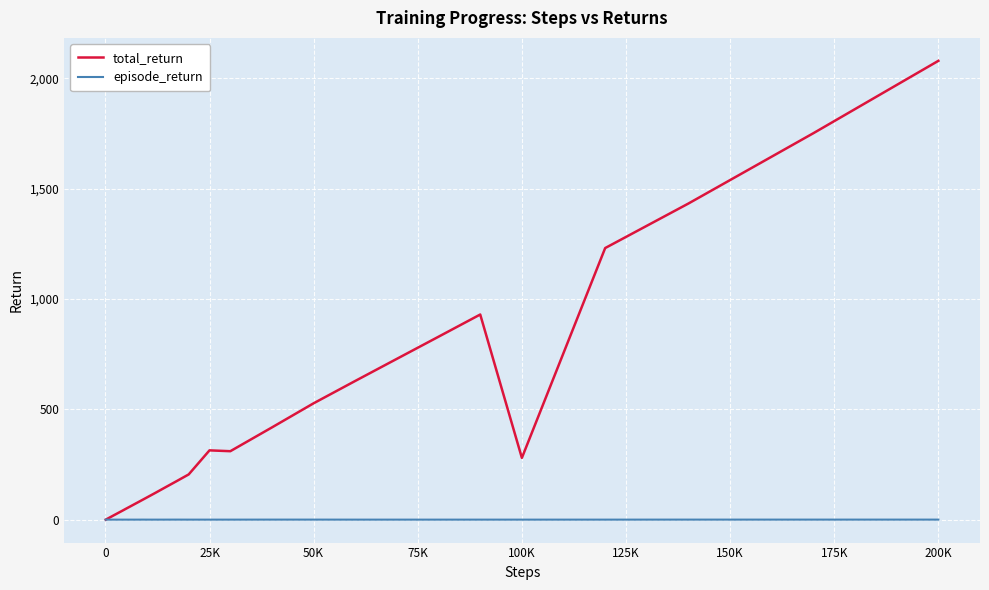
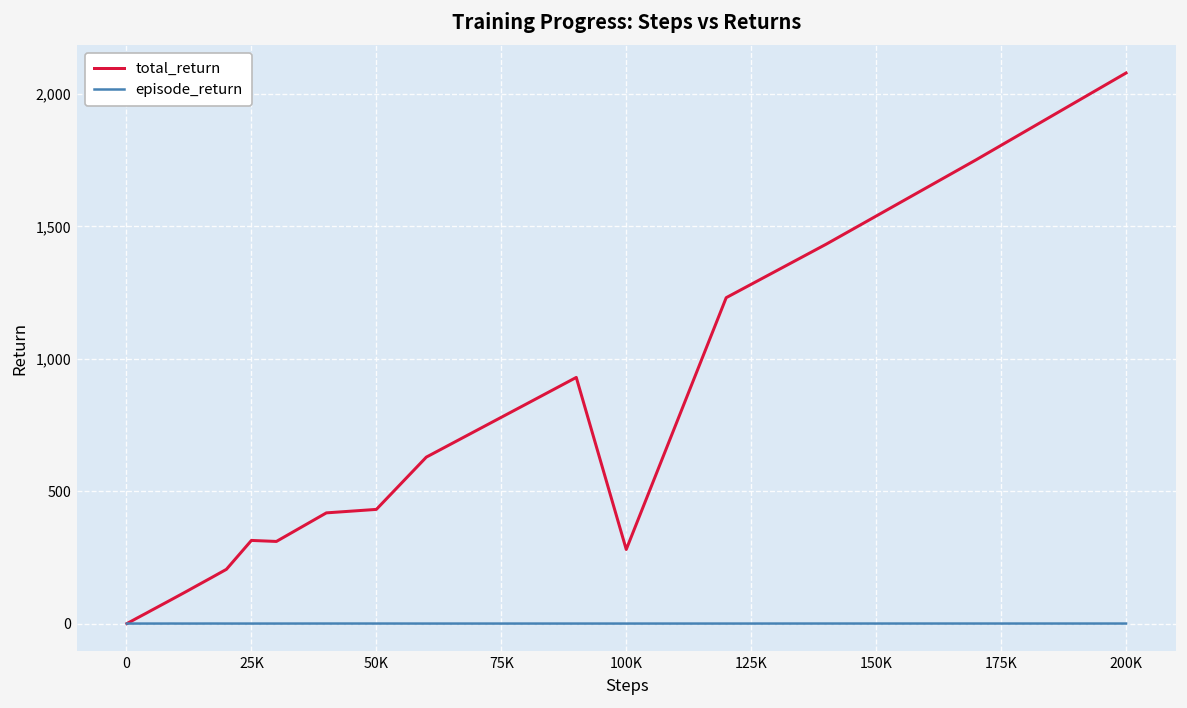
  {
    "total_return": {
      "25K": "310",
-     "50K": "530",
+     "50K": "430",
      "100K": "280",
      "200K": "2,080"
    },
    "episode_return": {
      "25K": "0",
      "50K": "0",
      "100K": "0",
      "200K": "0"
    }
  }
